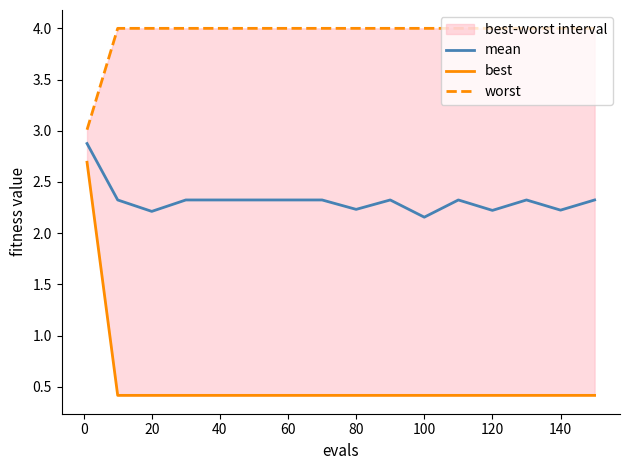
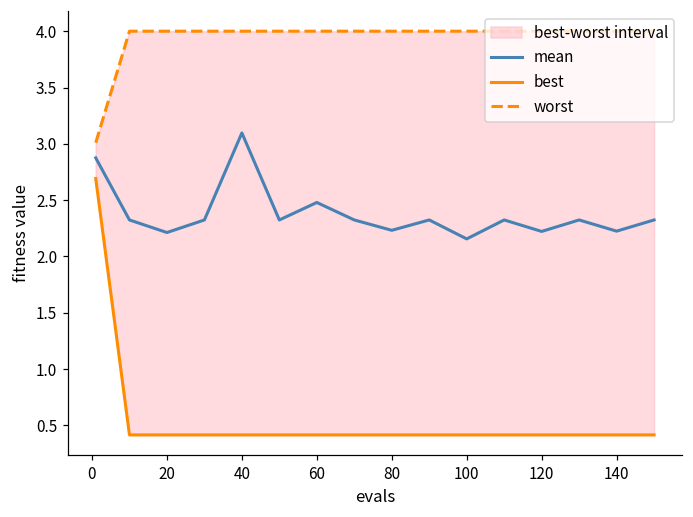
  {
    "mean": {
      "20": 2.21,
-     "40": 2.32,
-     "60": 2.32,
+     "40": 3.10,
+     "60": 2.48,
      "80": 2.23,
      "100": 2.16,
      "120": 2.22,
      "140": 2.22
    },
    "best": {
      "20": 0.42,
      "40": 0.42,
      "60": 0.42,
      "80": 0.42,
      "100": 0.42,
      "120": 0.42,
      "140": 0.42
    },
    "best-worst interval": {
      "20": 4.00,
      "40": 4.00,
      "60": 4.00,
      "80": 4.00,
      "100": 4.00
    }
  }
